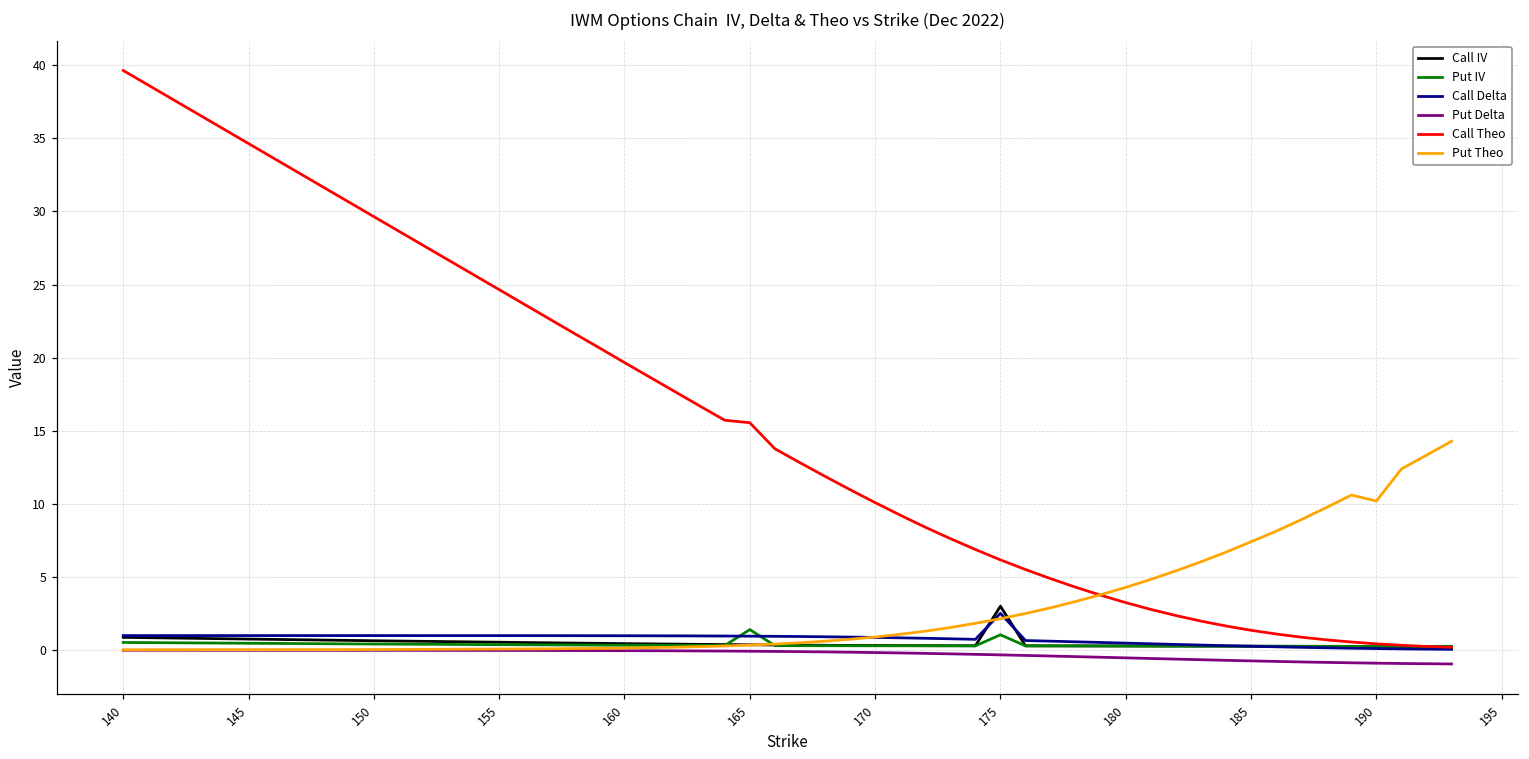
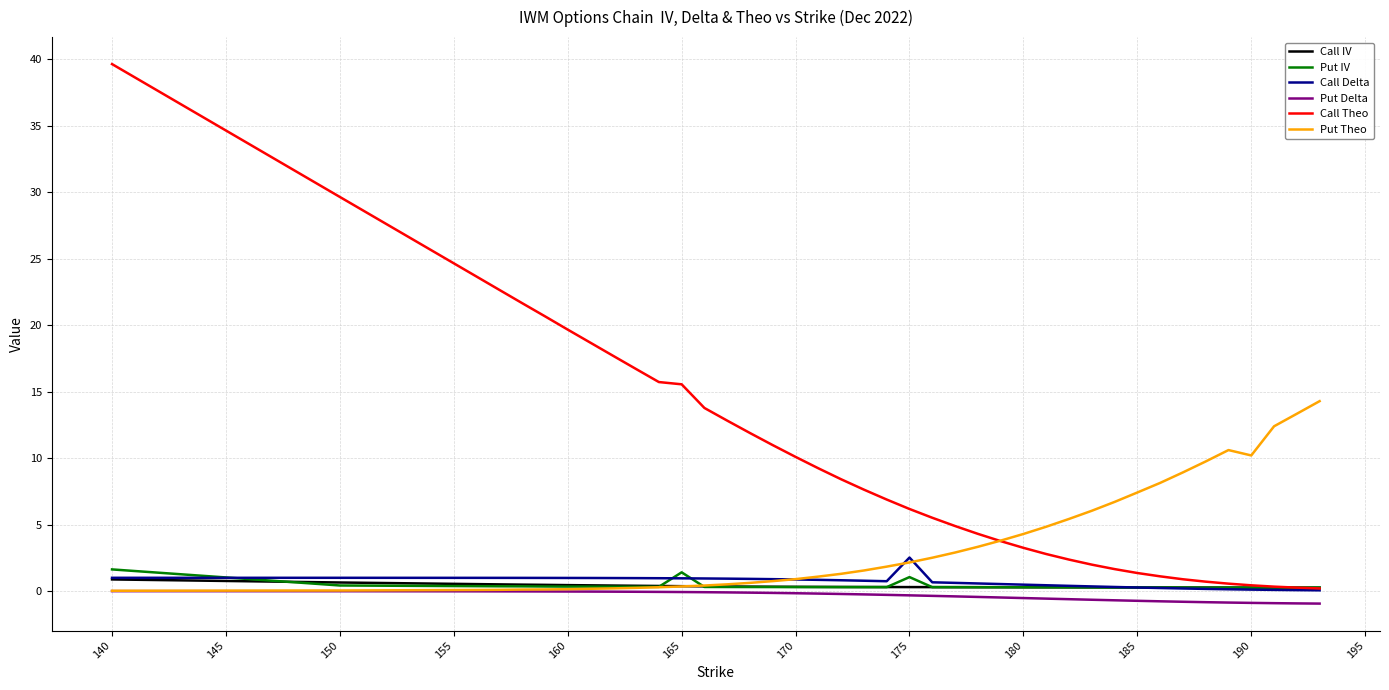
  {
    "Call IV": {
      "150": 0.6,
-     "175": 3.0
+     "175": 0.3
    },
    "Put IV": {
-     "140": 0.5,
+     "140": 1.6,
      "150": 0.4,
      "165": 1.4,
      "175": 1.1
    },
    "Call Delta": {
      "150": 1.0,
      "160": 1.0,
      "165": 1.0,
      "175": 2.5,
      "180": 0.5
    },
    "Put Delta": {
      "165": -0.1,
      "170": -0.2,
      "175": -0.3,
      "180": -0.5,
      "185": -0.7,
      "190": -0.9
    },
    "Call Theo": {
      "140": 39.6,
      "150": 29.6,
      "160": 19.7,
      "165": 15.6,
      "170": 10.1,
      "175": 6.2,
      "180": 3.3,
      "185": 1.4
    },
    "Put Theo": {
      "175": 2.2,
      "180": 4.3,
      "185": 7.4,
      "190": 10.2
    }
  }
